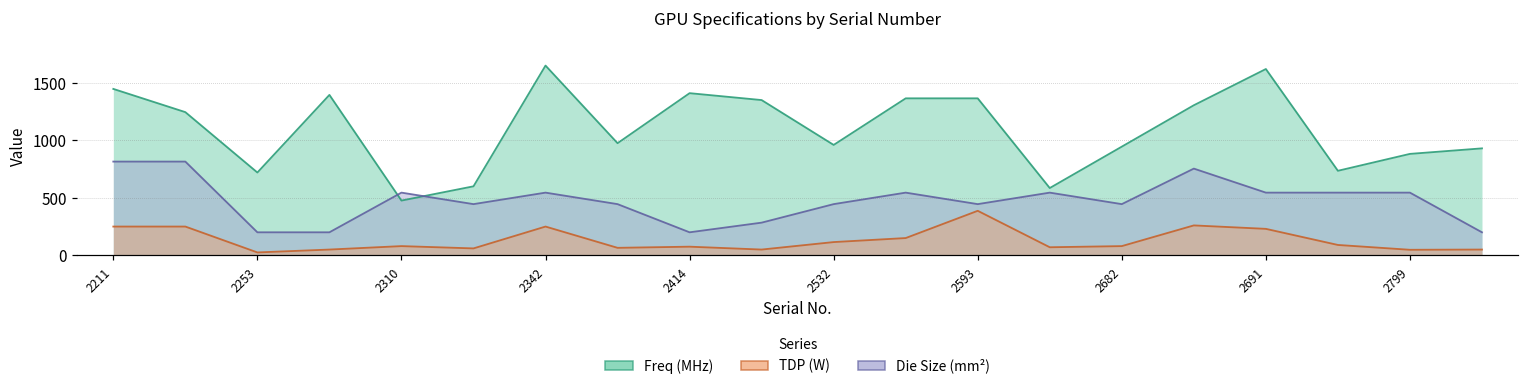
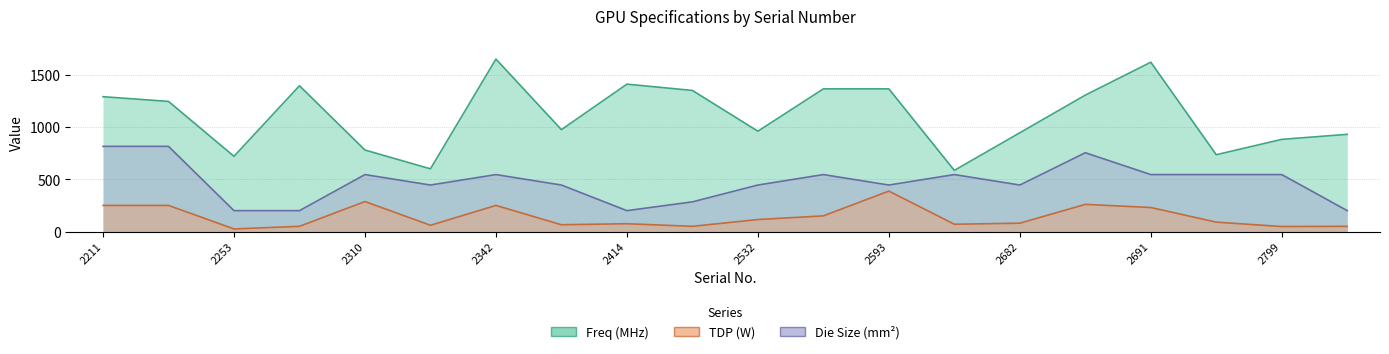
  {
    "Freq (MHz)": {
-     "2211": 1450,
+     "2211": 1290,
      "2253": 720,
-     "2310": 480,
+     "2310": 780,
      "2342": 1650,
      "2414": 1410,
      "2532": 960,
      "2593": 1370,
      "2682": 950,
      "2691": 1620,
      "2799": 880
    },
    "TDP (W)": {
      "2211": 250,
      "2253": 30,
-     "2310": 80,
+     "2310": 290,
      "2342": 250,
      "2414": 80,
      "2532": 120,
      "2593": 390,
      "2682": 80,
      "2691": 230,
      "2799": 50
    }
  }
